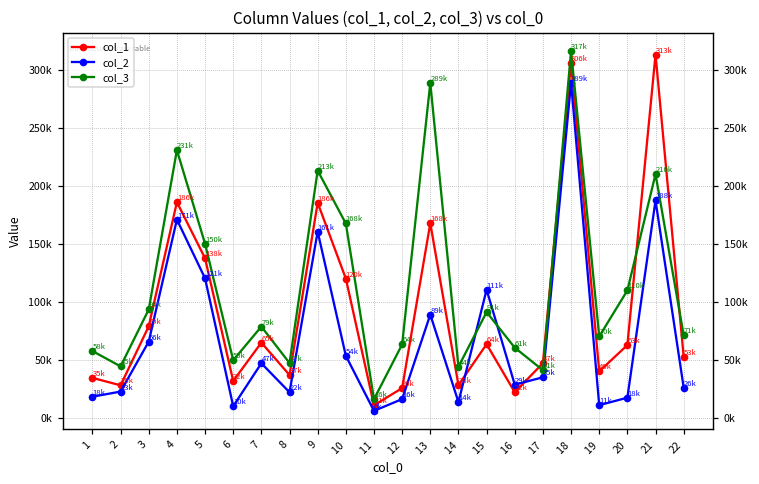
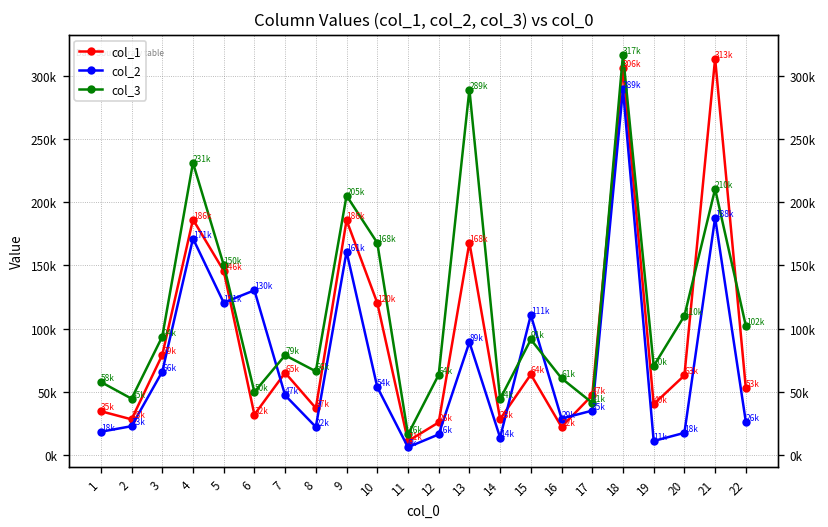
  {
    "col_1": {
      "1": "35k",
      "3": "79k",
      "4": "186k",
-     "5": "138k",
+     "5": "146k",
      "6": "32k",
      "7": "65k",
      "8": "37k",
      "9": "186k",
      "10": "120k",
      "12": "26k",
      "13": "168k",
      "14": "28k",
      "15": "64k",
      "18": "306k",
      "19": "40k",
      "20": "63k",
      "21": "313k",
      "22": "53k"
    },
    "col_2": {
      "1": "18k",
      "3": "66k",
      "4": "171k",
      "5": "121k",
-     "6": "10k",
+     "6": "130k",
      "7": "47k",
      "8": "22k",
      "9": "161k",
      "10": "54k",
      "13": "89k",
      "14": "14k",
      "15": "111k",
      "16": "29k",
      "18": "289k",
      "19": "11k",
      "20": "18k",
      "21": "188k",
      "22": "26k"
    },
    "col_3": {
      "1": "58k",
      "2": "45k",
      "3": "94k",
      "4": "231k",
      "5": "150k",
      "6": "50k",
      "7": "79k",
-     "8": "47k",
-     "9": "213k",
+     "8": "66k",
+     "9": "205k",
      "10": "168k",
      "12": "64k",
      "13": "289k",
      "14": "44k",
      "15": "91k",
      "16": "61k",
      "18": "317k",
      "19": "70k",
      "20": "110k",
      "21": "210k",
-     "22": "71k"
+     "22": "102k"
    }
  }
